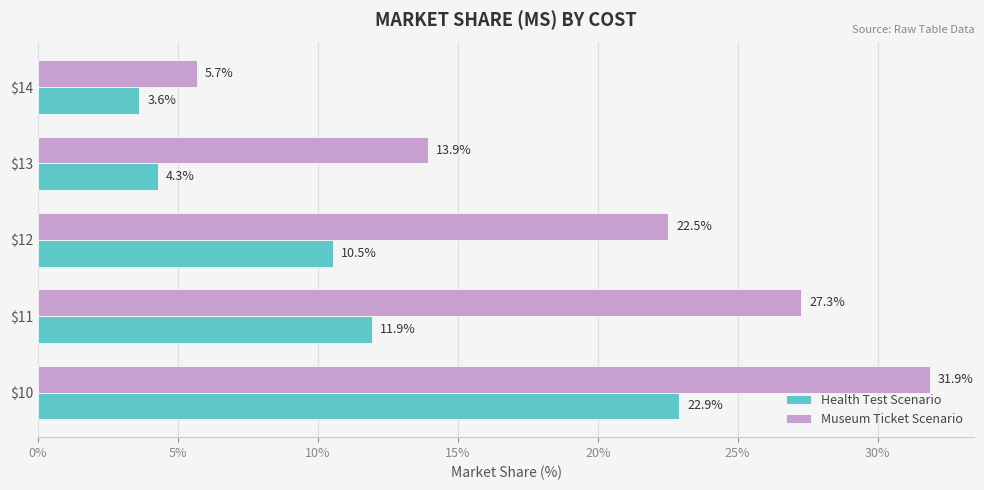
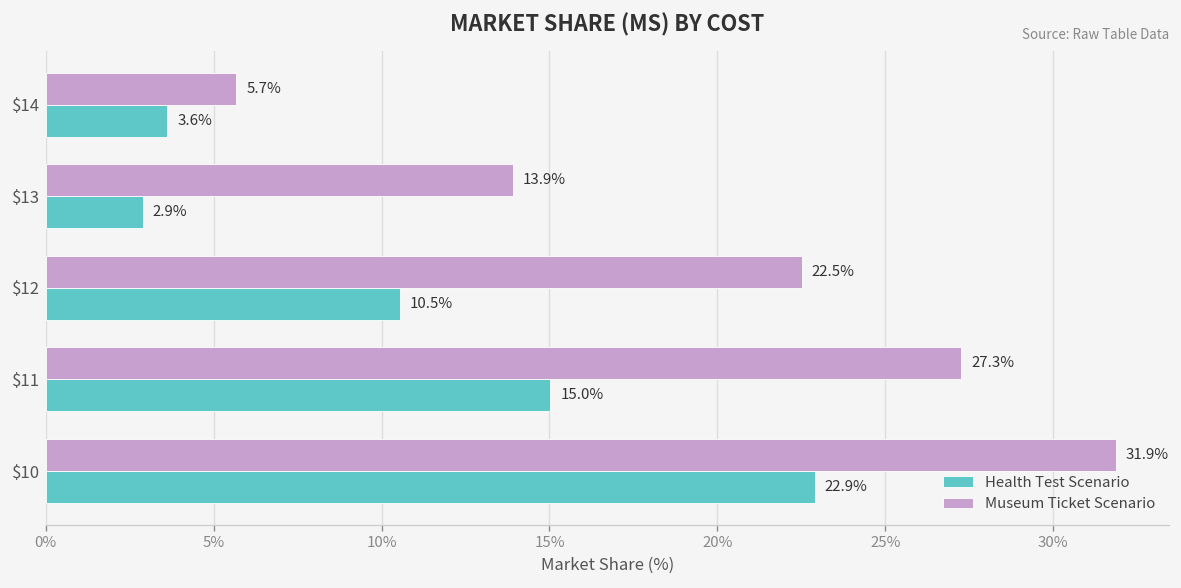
  {
    "Health Test Scenario": {
      "$14": "3.6%",
-     "$13": "4.3%",
+     "$13": "2.9%",
      "$12": "10.5%",
-     "$11": "11.9%",
+     "$11": "15.0%",
      "$10": "22.9%"
    },
    "Museum Ticket Scenario": {
      "$14": "5.7%",
      "$13": "13.9%",
      "$12": "22.5%",
      "$11": "27.3%",
      "$10": "31.9%"
    }
  }
